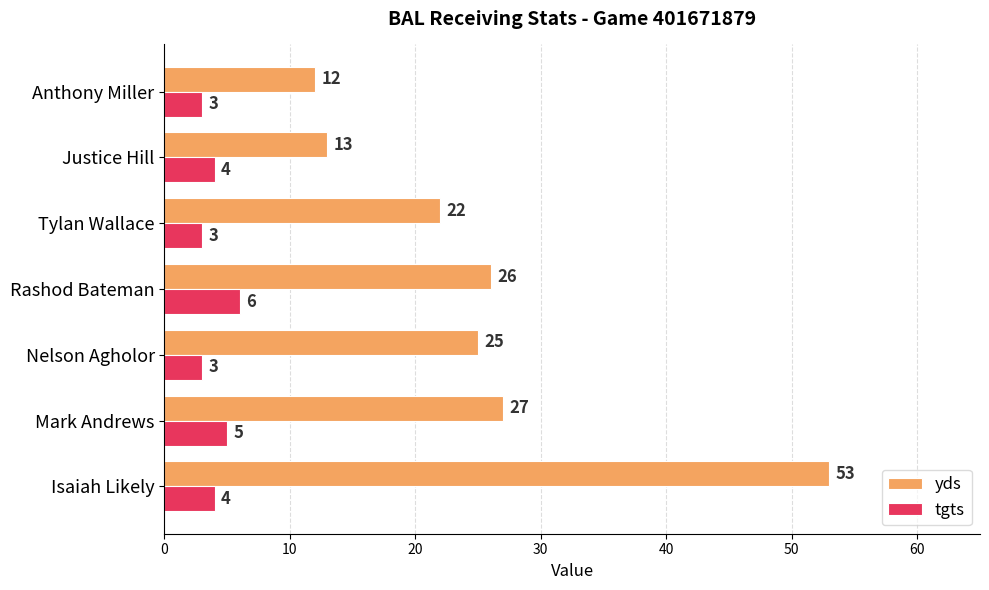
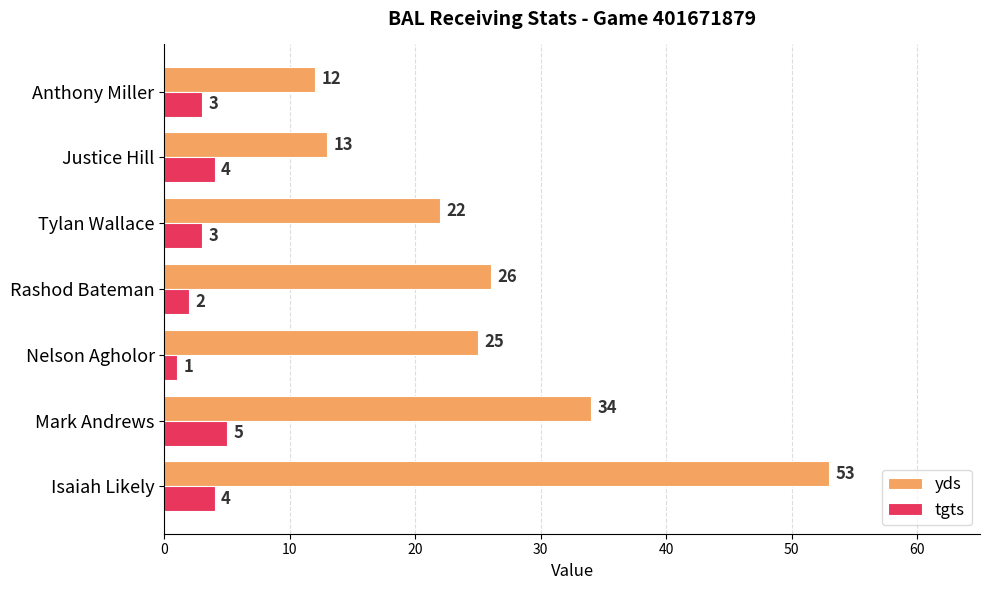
  {
    "yds": {
      "Anthony Miller": 12,
      "Justice Hill": 13,
      "Tylan Wallace": 22,
      "Rashod Bateman": 26,
      "Nelson Agholor": 25,
-     "Mark Andrews": 27,
+     "Mark Andrews": 34,
      "Isaiah Likely": 53
    },
    "tgts": {
      "Anthony Miller": 3,
      "Justice Hill": 4,
      "Tylan Wallace": 3,
-     "Rashod Bateman": 6,
-     "Nelson Agholor": 3,
+     "Rashod Bateman": 2,
+     "Nelson Agholor": 1,
      "Mark Andrews": 5,
      "Isaiah Likely": 4
    }
  }
